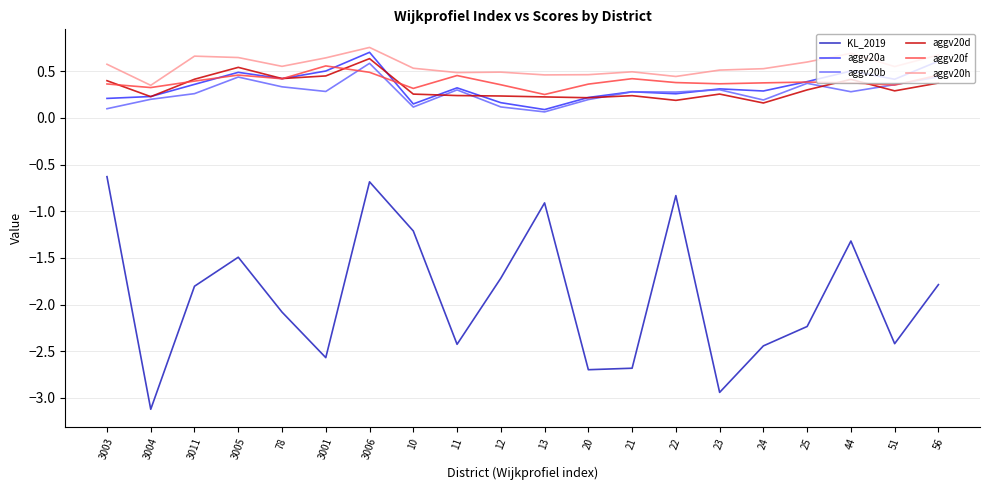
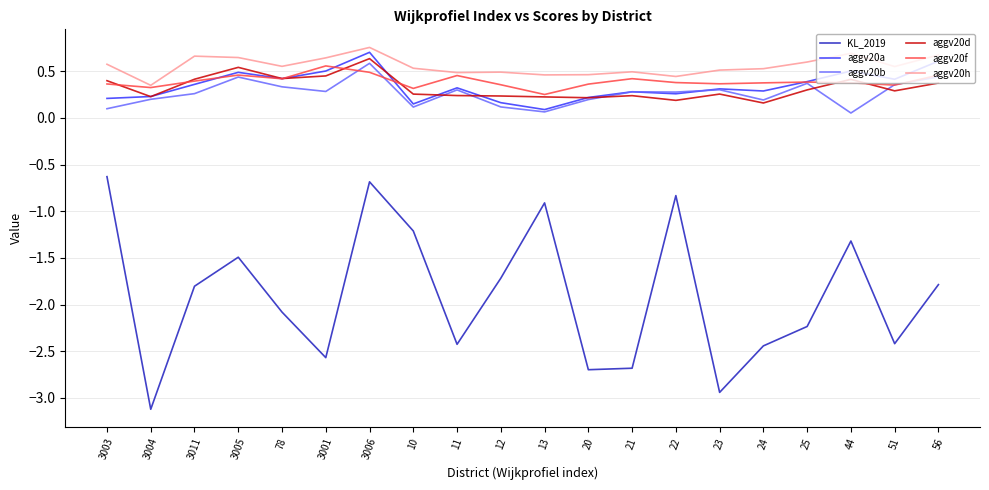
  {
    "KL_2019": {
      "3003": -0.6,
      "3004": -3.1,
      "3011": -1.8,
      "3005": -1.5,
      "78": -2.1,
      "3001": -2.6,
      "3006": -0.7,
      "10": -1.2,
      "11": -2.4,
      "12": -1.7,
      "13": -0.9,
      "20": -2.7,
      "21": -2.7,
      "22": -0.8,
      "23": -2.9,
      "24": -2.4,
      "25": -2.2,
      "44": -1.3,
      "51": -2.4,
      "56": -1.8
    },
    "aggv20a": {
      "3003": 0.2,
      "3011": 0.4,
      "3005": 0.5,
      "3001": 0.5,
      "3006": 0.7,
      "10": 0.1,
      "12": 0.2,
      "24": 0.3
    },
    "aggv20b": {
      "3003": 0.1,
      "3004": 0.2,
      "3011": 0.3,
      "78": 0.3,
      "3001": 0.3,
      "3006": 0.6,
      "10": 0.1,
      "12": 0.1,
      "24": 0.2,
-     "44": 0.3
+     "44": 0.1
    },
    "aggv20d": {
      "3003": 0.4,
      "3005": 0.5,
      "3001": 0.4,
      "3006": 0.6,
      "10": 0.3,
      "11": 0.2,
      "12": 0.2,
      "21": 0.2,
      "22": 0.2,
      "23": 0.3,
      "24": 0.2,
      "25": 0.3,
      "51": 0.3,
      "56": 0.4
    },
    "aggv20f": {
      "3003": 0.4,
      "3001": 0.6,
      "3006": 0.5,
      "10": 0.3,
      "11": 0.5,
      "12": 0.4,
      "20": 0.4,
      "21": 0.4,
      "22": 0.4,
      "23": 0.4,
      "24": 0.4,
      "44": 0.4
    },
    "aggv20h": {
      "3003": 0.6,
      "3011": 0.7,
      "3005": 0.6,
      "78": 0.6,
      "3001": 0.6,
      "3006": 0.8,
      "10": 0.5,
      "11": 0.5,
      "12": 0.5,
      "13": 0.5,
      "20": 0.5,
      "21": 0.5,
      "22": 0.4,
      "23": 0.5,
      "24": 0.5,
      "25": 0.6
    }
  }
